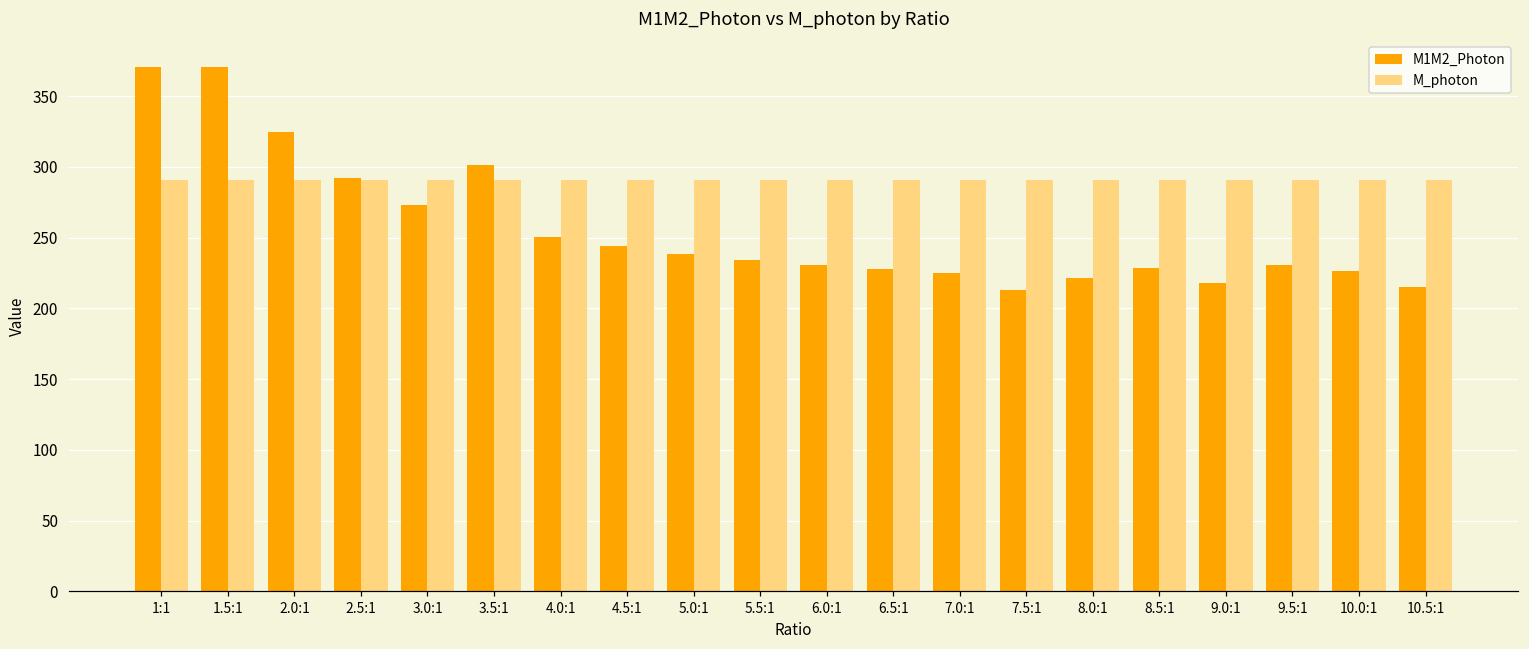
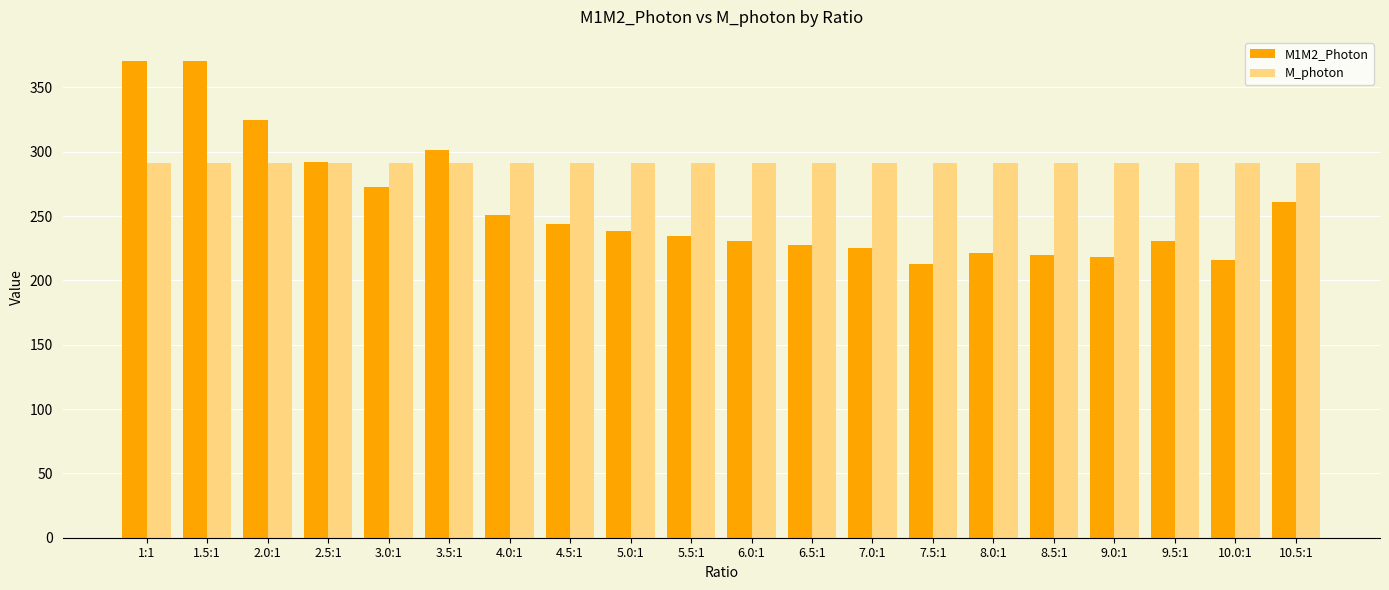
  {
    "M1M2_Photon": {
      "1:1": 371,
      "1.5:1": 371,
      "2.0:1": 324,
      "2.5:1": 292,
      "3.0:1": 273,
      "3.5:1": 301,
      "4.0:1": 251,
      "4.5:1": 244,
      "5.0:1": 238,
      "5.5:1": 234,
      "6.0:1": 231,
      "6.5:1": 228,
      "7.0:1": 225,
      "7.5:1": 213,
      "8.0:1": 221,
-     "8.5:1": 229,
+     "8.5:1": 220,
      "9.0:1": 218,
      "9.5:1": 231,
-     "10.0:1": 226,
-     "10.5:1": 215
+     "10.0:1": 216,
+     "10.5:1": 261
    },
    "M_photon": {
      "1:1": 291,
      "1.5:1": 291,
      "2.0:1": 291,
      "2.5:1": 291,
      "3.0:1": 291,
      "3.5:1": 291,
      "4.0:1": 291,
      "4.5:1": 291,
      "5.0:1": 291,
      "5.5:1": 291,
      "6.0:1": 291,
      "6.5:1": 291,
      "7.0:1": 291,
      "7.5:1": 291,
      "8.0:1": 291,
      "8.5:1": 291,
      "9.0:1": 291,
      "9.5:1": 291,
      "10.0:1": 291,
      "10.5:1": 291
    }
  }
